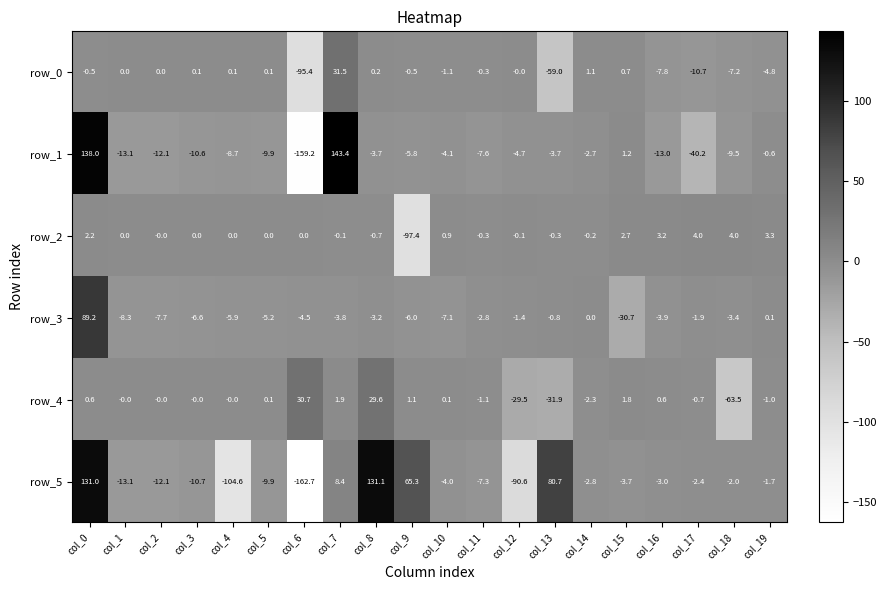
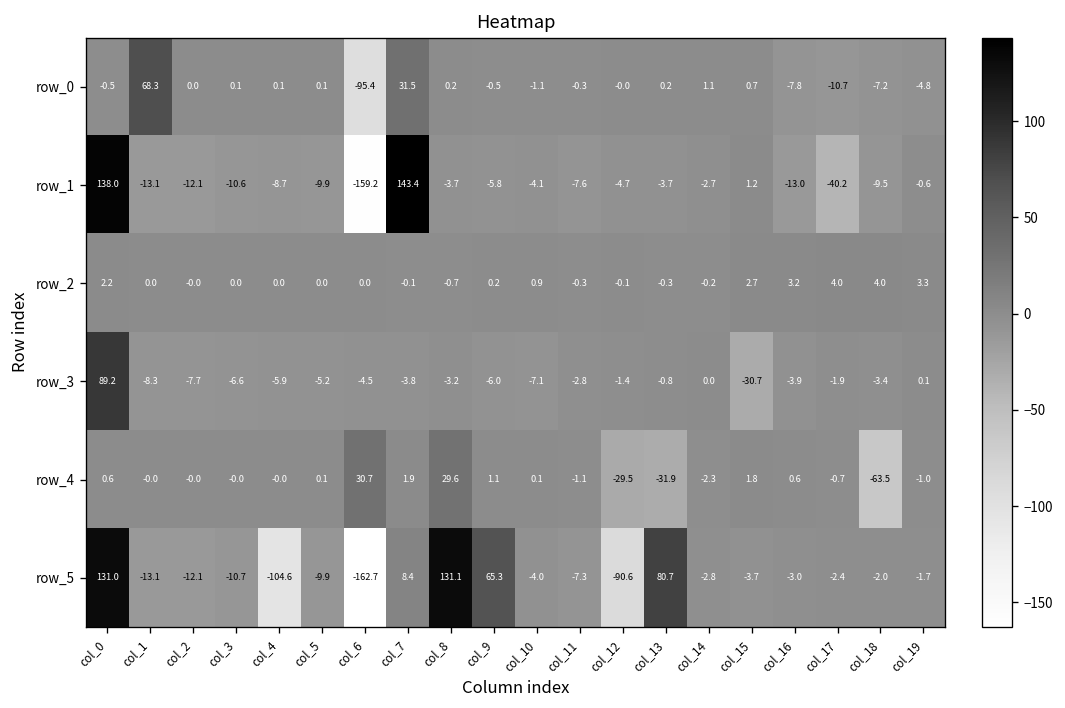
  {
    "row_0": {
      "col_0": -0.5,
-     "col_1": 0.0,
+     "col_1": 68.3,
      "col_2": 0.0,
      "col_3": 0.1,
      "col_4": 0.1,
      "col_5": 0.1,
      "col_6": -95.4,
      "col_7": 31.5,
      "col_8": 0.2,
      "col_9": -0.5,
      "col_10": -1.1,
      "col_11": -0.3,
      "col_12": -0.0,
-     "col_13": -59.0,
+     "col_13": 0.2,
      "col_14": 1.1,
      "col_15": 0.7,
      "col_16": -7.8,
      "col_17": -10.7,
      "col_18": -7.2,
      "col_19": -4.8
    },
    "row_1": {
      "col_0": 138.0,
      "col_1": -13.1,
      "col_2": -12.1,
      "col_3": -10.6,
      "col_4": -8.7,
      "col_5": -9.9,
      "col_6": -159.2,
      "col_7": 143.4,
      "col_8": -3.7,
      "col_9": -5.8,
      "col_10": -4.1,
      "col_11": -7.6,
      "col_12": -4.7,
      "col_13": -3.7,
      "col_14": -2.7,
      "col_15": 1.2,
      "col_16": -13.0,
      "col_17": -40.2,
      "col_18": -9.5,
      "col_19": -0.6
    },
    "row_2": {
      "col_0": 2.2,
      "col_1": 0.0,
      "col_2": -0.0,
      "col_3": 0.0,
      "col_4": 0.0,
      "col_5": 0.0,
      "col_6": 0.0,
      "col_7": -0.1,
      "col_8": -0.7,
-     "col_9": -97.4,
+     "col_9": 0.2,
      "col_10": 0.9,
      "col_11": -0.3,
      "col_12": -0.1,
      "col_13": -0.3,
      "col_14": -0.2,
      "col_15": 2.7,
      "col_16": 3.2,
      "col_17": 4.0,
      "col_18": 4.0,
      "col_19": 3.3
    },
    "row_3": {
      "col_0": 89.2,
      "col_1": -8.3,
      "col_2": -7.7,
      "col_3": -6.6,
      "col_4": -5.9,
      "col_5": -5.2,
      "col_6": -4.5,
      "col_7": -3.8,
      "col_8": -3.2,
      "col_9": -6.0,
      "col_10": -7.1,
      "col_11": -2.8,
      "col_12": -1.4,
      "col_13": -0.8,
      "col_14": 0.0,
      "col_15": -30.7,
      "col_16": -3.9,
      "col_17": -1.9,
      "col_18": -3.4,
      "col_19": 0.1
    },
    "row_4": {
      "col_0": 0.6,
      "col_1": -0.0,
      "col_2": -0.0,
      "col_3": -0.0,
      "col_4": -0.0,
      "col_5": 0.1,
      "col_6": 30.7,
      "col_7": 1.9,
      "col_8": 29.6,
      "col_9": 1.1,
      "col_10": 0.1,
      "col_11": -1.1,
      "col_12": -29.5,
      "col_13": -31.9,
      "col_14": -2.3,
      "col_15": 1.8,
      "col_16": 0.6,
      "col_17": -0.7,
      "col_18": -63.5,
      "col_19": -1.0
    },
    "row_5": {
      "col_0": 131.0,
      "col_1": -13.1,
      "col_2": -12.1,
      "col_3": -10.7,
      "col_4": -104.6,
      "col_5": -9.9,
      "col_6": -162.7,
      "col_7": 8.4,
      "col_8": 131.1,
      "col_9": 65.3,
      "col_10": -4.0,
      "col_11": -7.3,
      "col_12": -90.6,
      "col_13": 80.7,
      "col_14": -2.8,
      "col_15": -3.7,
      "col_16": -3.0,
      "col_17": -2.4,
      "col_18": -2.0,
      "col_19": -1.7
    }
  }
